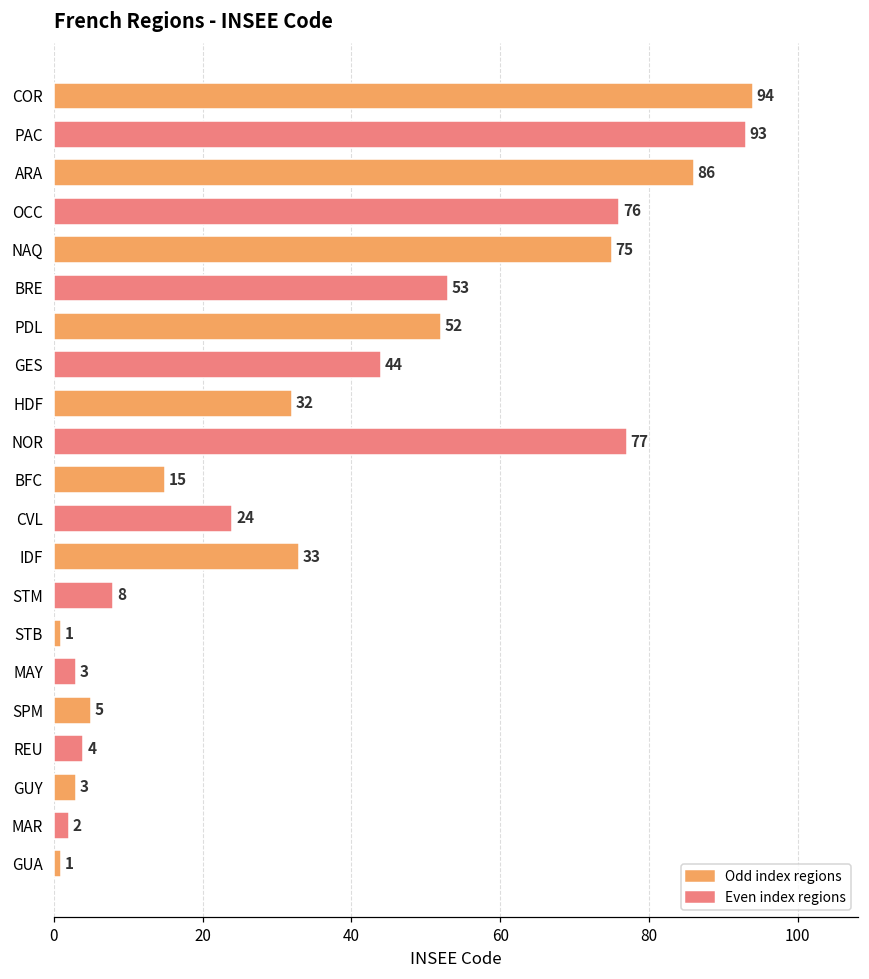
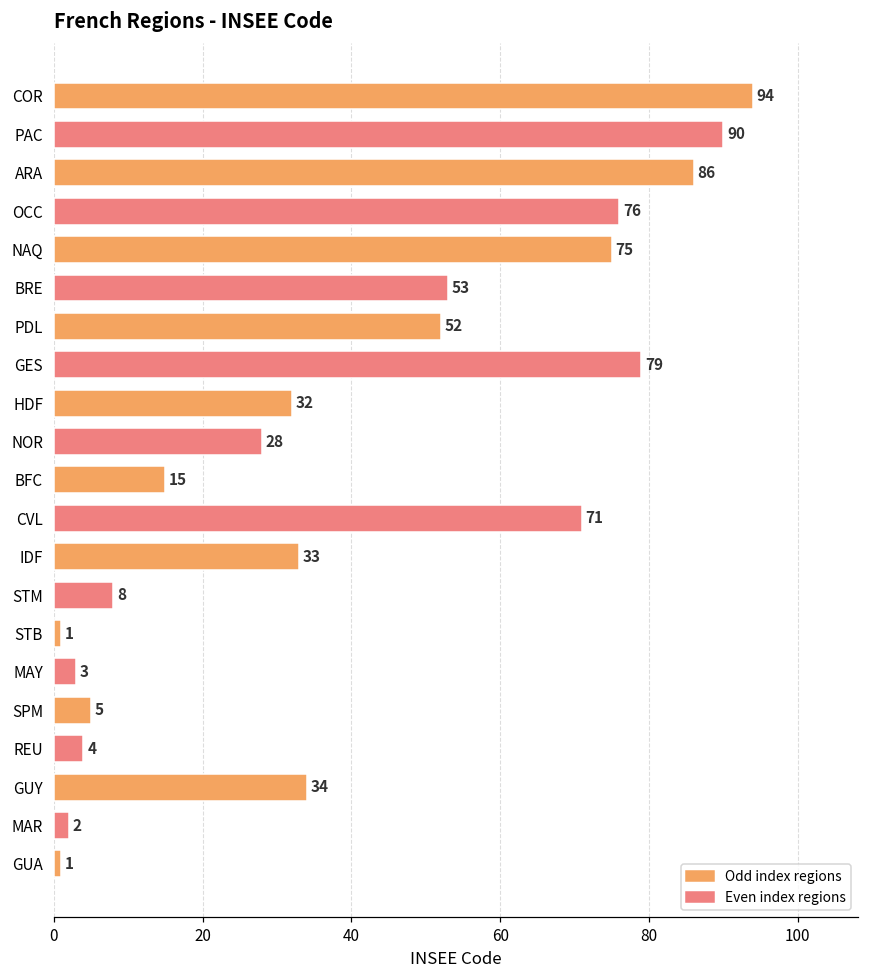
  {
    "COR": 94,
-   "PAC": 93,
+   "PAC": 90,
    "ARA": 86,
    "OCC": 76,
    "NAQ": 75,
    "BRE": 53,
    "PDL": 52,
-   "GES": 44,
+   "GES": 79,
    "HDF": 32,
-   "NOR": 77,
+   "NOR": 28,
    "BFC": 15,
-   "CVL": 24,
+   "CVL": 71,
    "IDF": 33,
    "STM": 8,
    "STB": 1,
    "MAY": 3,
    "SPM": 5,
    "REU": 4,
-   "GUY": 3,
+   "GUY": 34,
    "MAR": 2,
    "GUA": 1
  }
